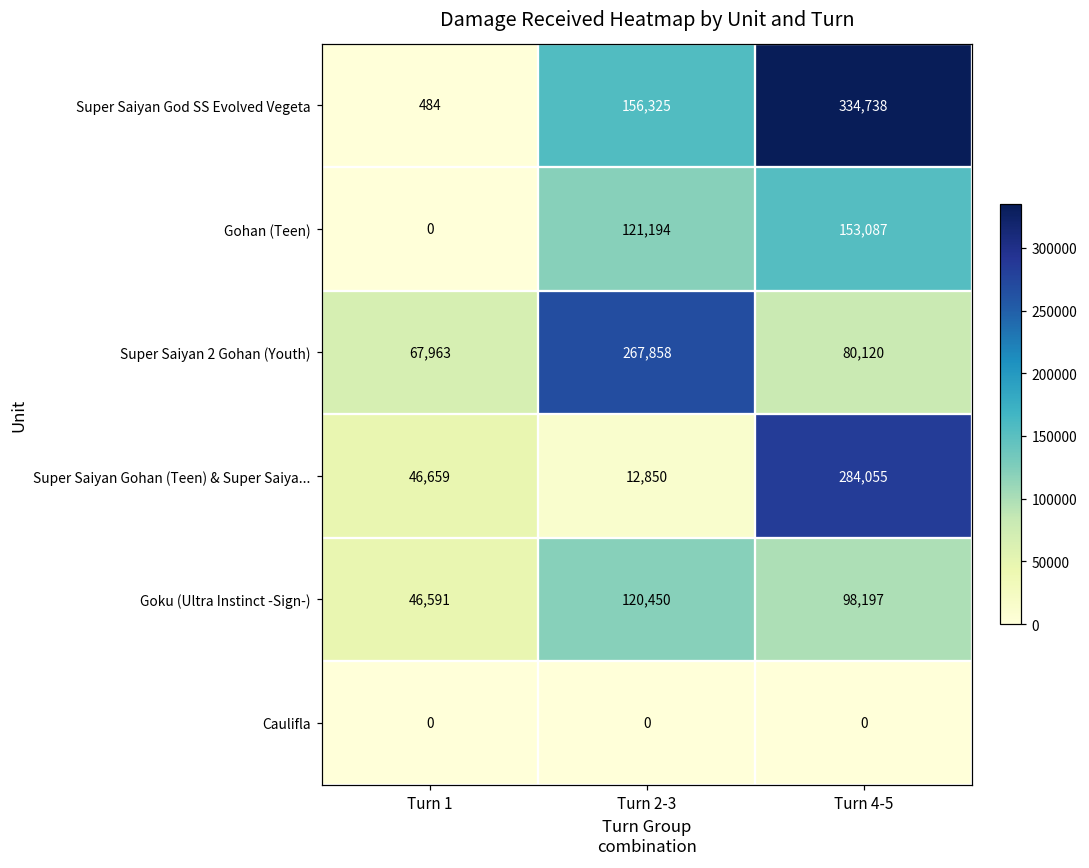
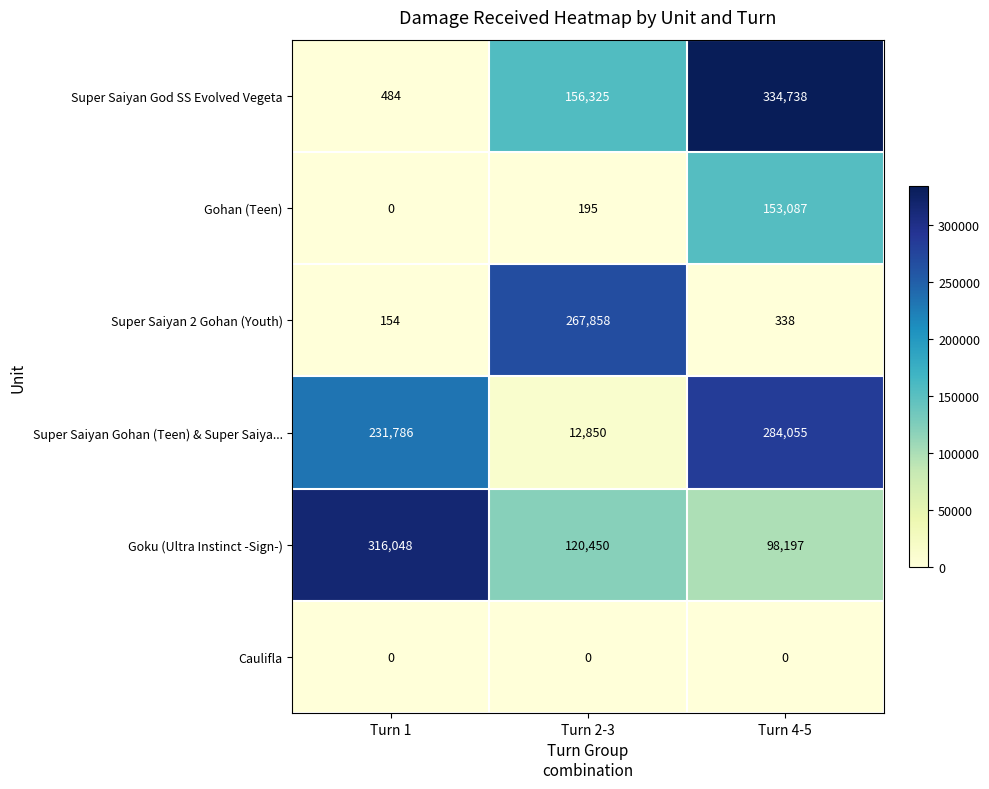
  {
    "Super Saiyan God SS Evolved Vegeta": {
      "Turn 1": "484",
      "Turn 2-3": "156,325",
      "Turn 4-5": "334,738"
    },
    "Gohan (Teen)": {
      "Turn 1": "0",
-     "Turn 2-3": "121,194",
+     "Turn 2-3": "195",
      "Turn 4-5": "153,087"
    },
    "Super Saiyan 2 Gohan (Youth)": {
-     "Turn 1": "67,963",
+     "Turn 1": "154",
      "Turn 2-3": "267,858",
-     "Turn 4-5": "80,120"
+     "Turn 4-5": "338"
    },
    "Super Saiyan Gohan (Teen) & Super Saiya...": {
-     "Turn 1": "46,659",
+     "Turn 1": "231,786",
      "Turn 2-3": "12,850",
      "Turn 4-5": "284,055"
    },
    "Goku (Ultra Instinct -Sign-)": {
-     "Turn 1": "46,591",
+     "Turn 1": "316,048",
      "Turn 2-3": "120,450",
      "Turn 4-5": "98,197"
    },
    "Caulifla": {
      "Turn 1": "0",
      "Turn 2-3": "0",
      "Turn 4-5": "0"
    }
  }
